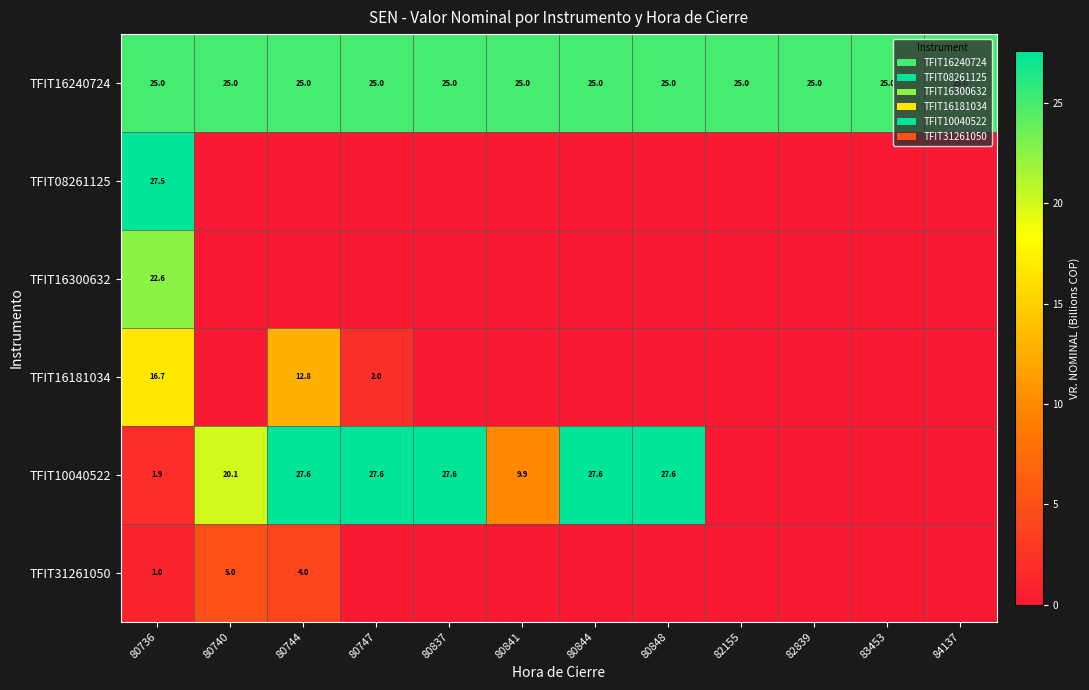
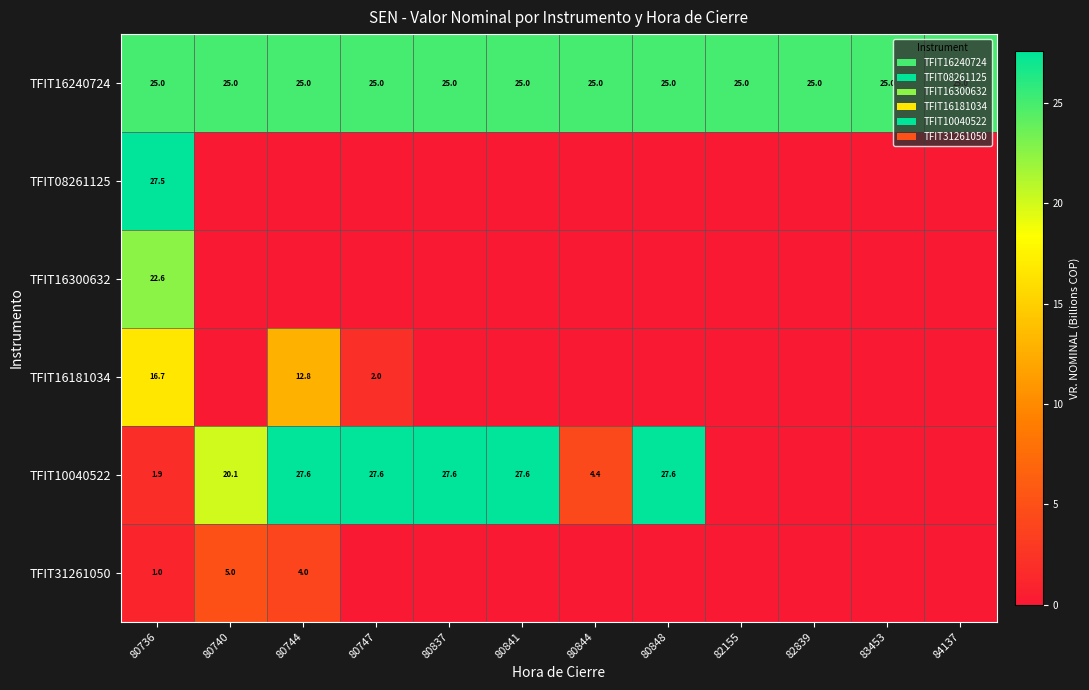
  {
    "TFIT16240724": {
      "80736": 25.0,
      "80740": 25.0,
      "80744": 25.0,
      "80747": 25.0,
      "80837": 25.0,
      "80841": 25.0,
      "80844": 25.0,
      "80848": 25.0,
      "82155": 25.0,
      "82839": 25.0
    },
    "TFIT08261125": {
      "80736": 27.5
    },
    "TFIT16300632": {
      "80736": 22.6
    },
    "TFIT16181034": {
      "80736": 16.7,
      "80744": 12.8,
      "80747": 2.0
    },
    "TFIT10040522": {
      "80736": 1.9,
      "80740": 20.1,
      "80744": 27.6,
      "80747": 27.6,
      "80837": 27.6,
-     "80841": 9.9,
-     "80844": 27.6,
+     "80841": 27.6,
+     "80844": 4.4,
      "80848": 27.6
    },
    "TFIT31261050": {
      "80736": 1.0,
      "80740": 5.0,
      "80744": 4.0
    }
  }
